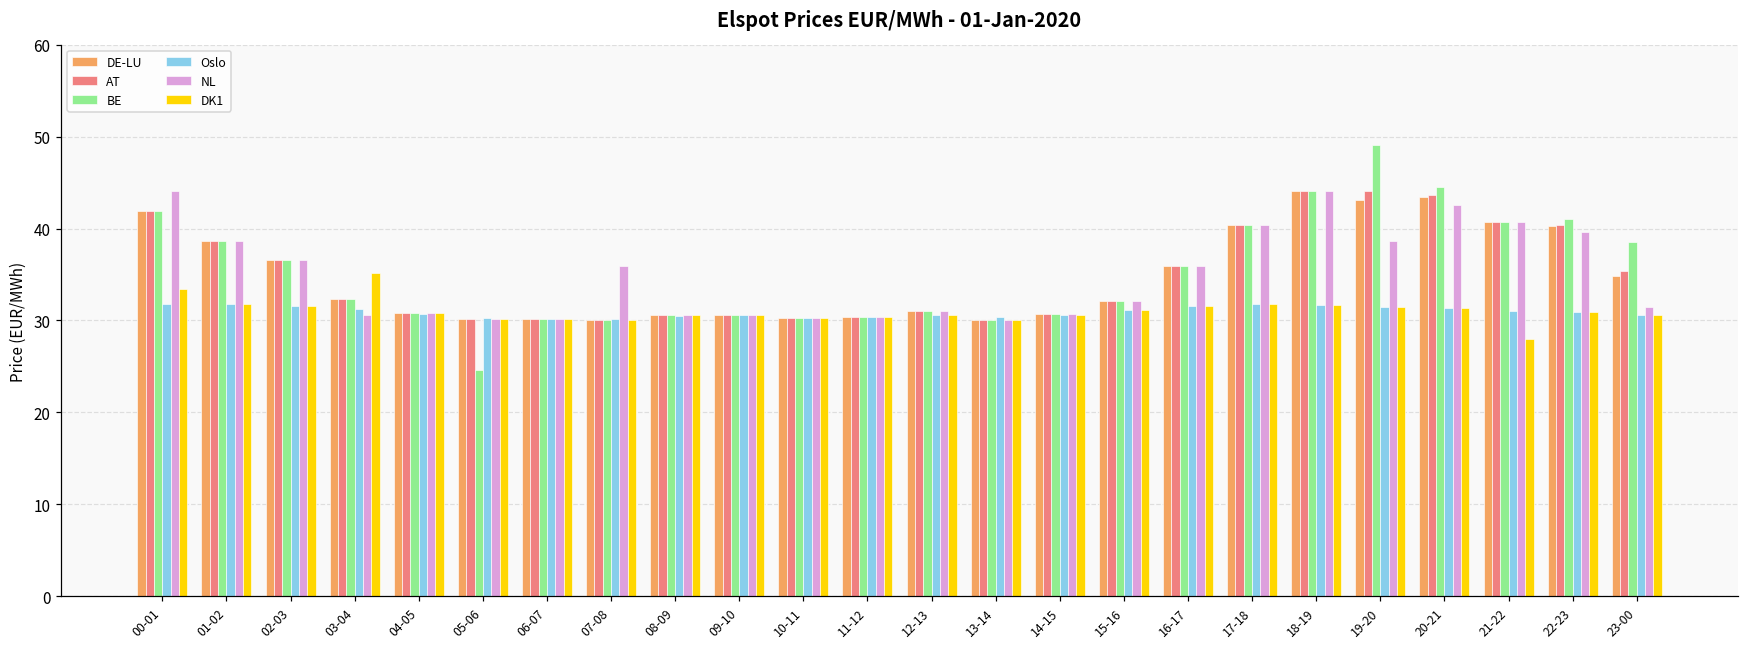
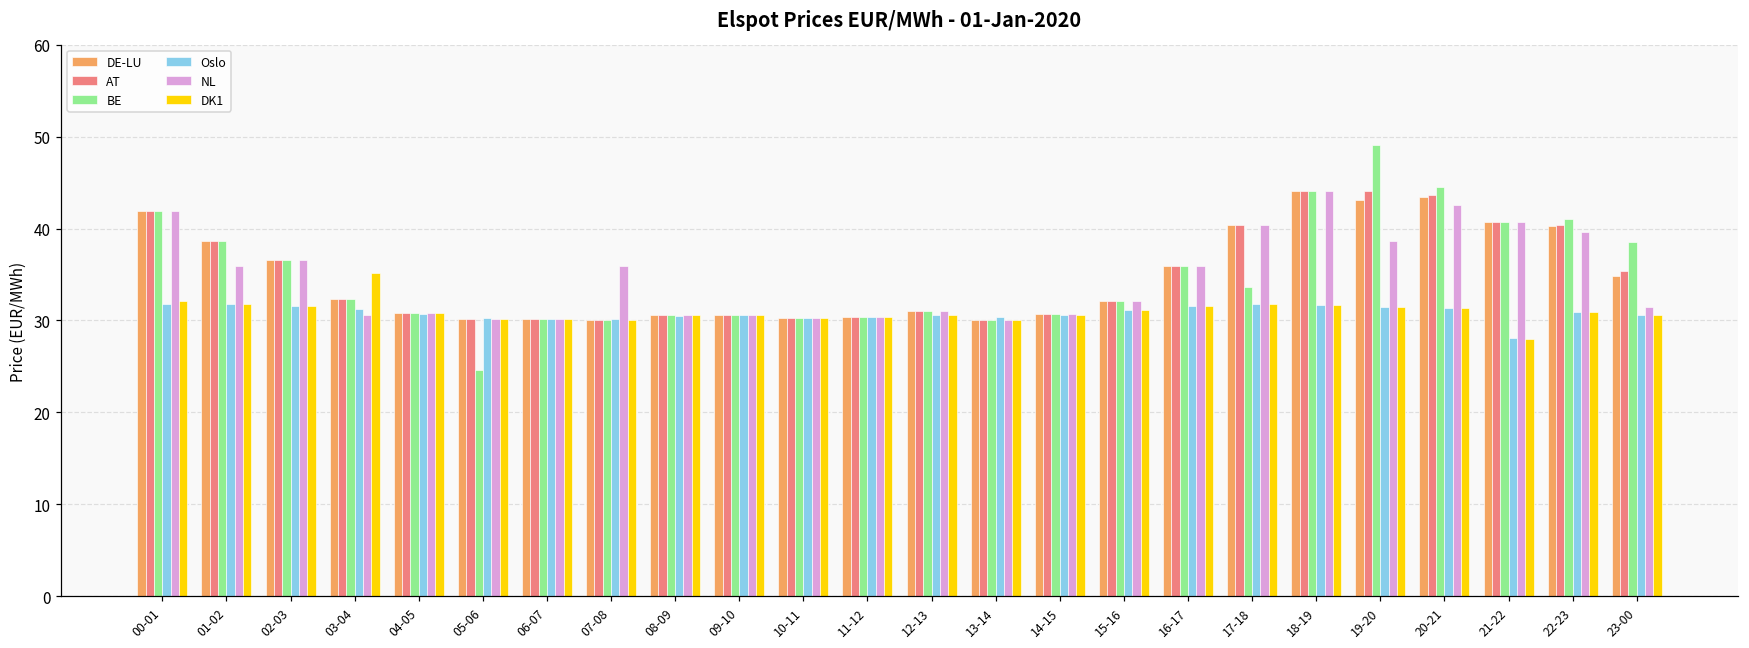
  {
    "BE": {
      "00-01": 42,
      "01-02": 39,
      "02-03": 37,
      "03-04": 32,
      "04-05": 31,
      "05-06": 25,
      "06-07": 30,
      "07-08": 30,
      "08-09": 31,
      "09-10": 31,
      "10-11": 30,
      "11-12": 30,
      "12-13": 31,
      "13-14": 30,
      "14-15": 31,
      "15-16": 32,
      "16-17": 36,
-     "17-18": 40,
+     "17-18": 34,
      "18-19": 44,
      "19-20": 49,
      "20-21": 45,
      "21-22": 41,
      "22-23": 41,
      "23-00": 39
    },
    "Oslo": {
      "00-01": 32,
      "01-02": 32,
      "02-03": 32,
      "03-04": 31,
      "04-05": 31,
      "05-06": 30,
      "06-07": 30,
      "07-08": 30,
      "08-09": 30,
      "09-10": 31,
      "10-11": 30,
      "11-12": 30,
      "12-13": 31,
      "13-14": 30,
      "14-15": 31,
      "15-16": 31,
      "16-17": 32,
      "17-18": 32,
      "18-19": 32,
      "19-20": 31,
      "20-21": 31,
-     "21-22": 31,
+     "21-22": 28,
      "22-23": 31,
      "23-00": 31
    },
    "NL": {
-     "00-01": 44,
-     "01-02": 39,
+     "00-01": 42,
+     "01-02": 36,
      "02-03": 37,
      "03-04": 31,
      "04-05": 31,
      "05-06": 30,
      "06-07": 30,
      "07-08": 36,
      "08-09": 31,
      "09-10": 31,
      "10-11": 30,
      "11-12": 30,
      "12-13": 31,
      "13-14": 30,
      "14-15": 31,
      "15-16": 32,
      "16-17": 36,
      "17-18": 40,
      "18-19": 44,
      "19-20": 39,
      "20-21": 43,
      "21-22": 41,
      "22-23": 40,
      "23-00": 31
    },
    "DK1": {
-     "00-01": 33,
+     "00-01": 32,
      "01-02": 32,
      "02-03": 32,
      "03-04": 35,
      "04-05": 31,
      "05-06": 30,
      "06-07": 30,
      "07-08": 30,
      "08-09": 31,
      "09-10": 31,
      "10-11": 30,
      "11-12": 30,
      "12-13": 31,
      "13-14": 30,
      "14-15": 31,
      "15-16": 31,
      "16-17": 32,
      "17-18": 32,
      "18-19": 32,
      "19-20": 31,
      "20-21": 31,
      "21-22": 28,
      "22-23": 31,
      "23-00": 31
    }
  }
